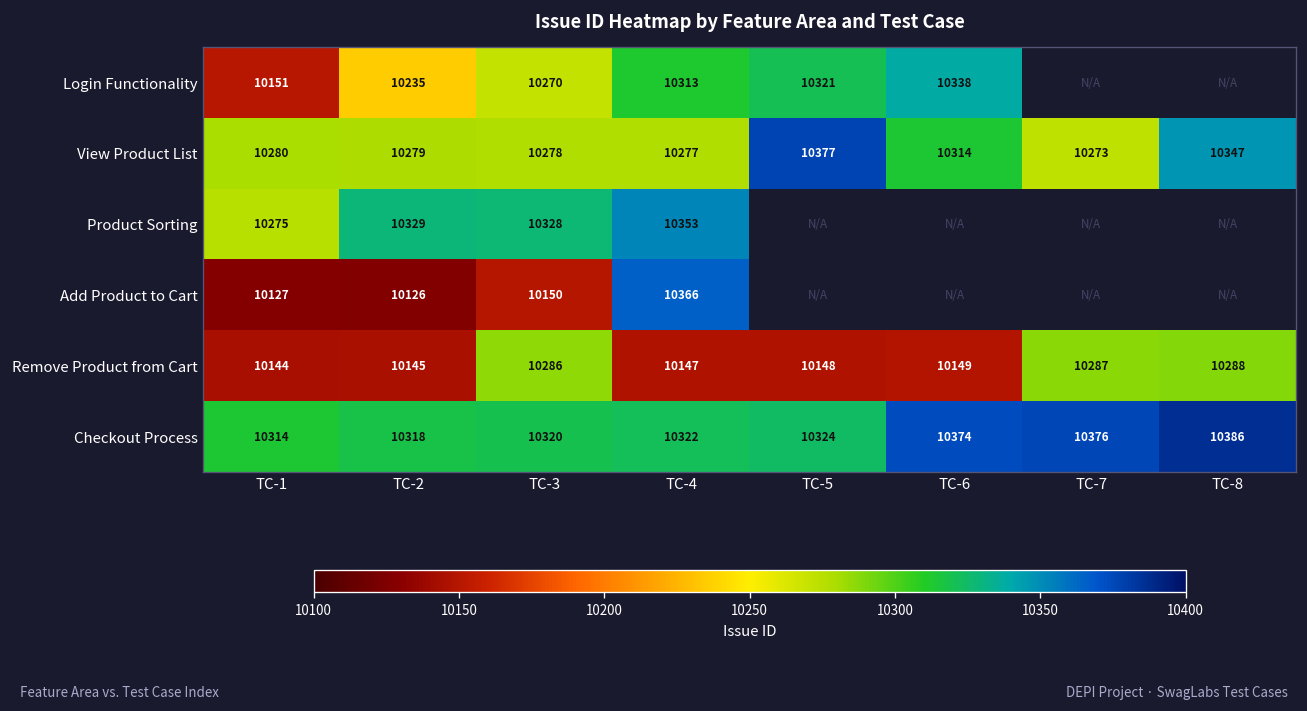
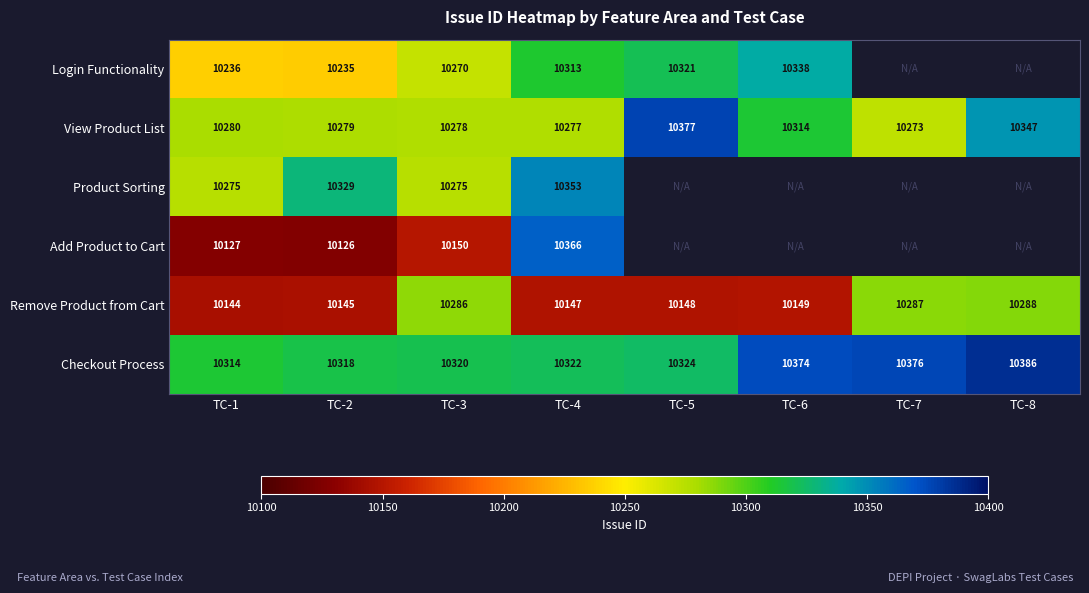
  {
    "Login Functionality": {
-     "TC-1": 10151,
+     "TC-1": 10236,
      "TC-2": 10235,
      "TC-3": 10270,
      "TC-4": 10313,
      "TC-5": 10321,
      "TC-6": 10338
    },
    "View Product List": {
      "TC-1": 10280,
      "TC-2": 10279,
      "TC-3": 10278,
      "TC-4": 10277,
      "TC-5": 10377,
      "TC-6": 10314,
      "TC-7": 10273,
      "TC-8": 10347
    },
    "Product Sorting": {
      "TC-1": 10275,
      "TC-2": 10329,
-     "TC-3": 10328,
+     "TC-3": 10275,
      "TC-4": 10353
    },
    "Add Product to Cart": {
      "TC-1": 10127,
      "TC-2": 10126,
      "TC-3": 10150,
      "TC-4": 10366
    },
    "Remove Product from Cart": {
      "TC-1": 10144,
      "TC-2": 10145,
      "TC-3": 10286,
      "TC-4": 10147,
      "TC-5": 10148,
      "TC-6": 10149,
      "TC-7": 10287,
      "TC-8": 10288
    },
    "Checkout Process": {
      "TC-1": 10314,
      "TC-2": 10318,
      "TC-3": 10320,
      "TC-4": 10322,
      "TC-5": 10324,
      "TC-6": 10374,
      "TC-7": 10376,
      "TC-8": 10386
    }
  }
